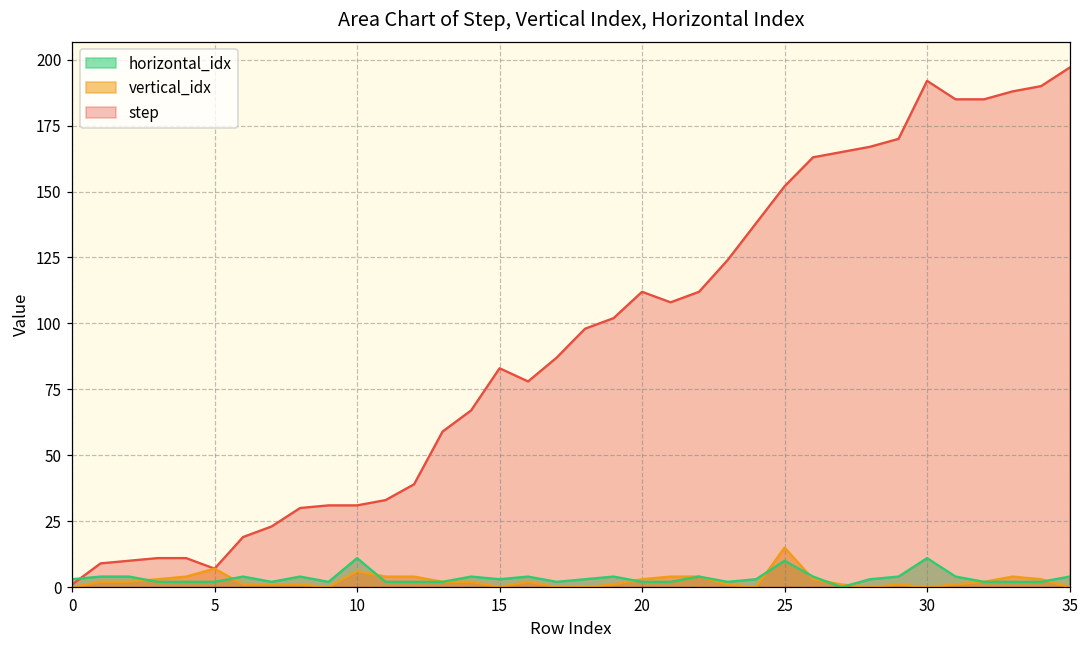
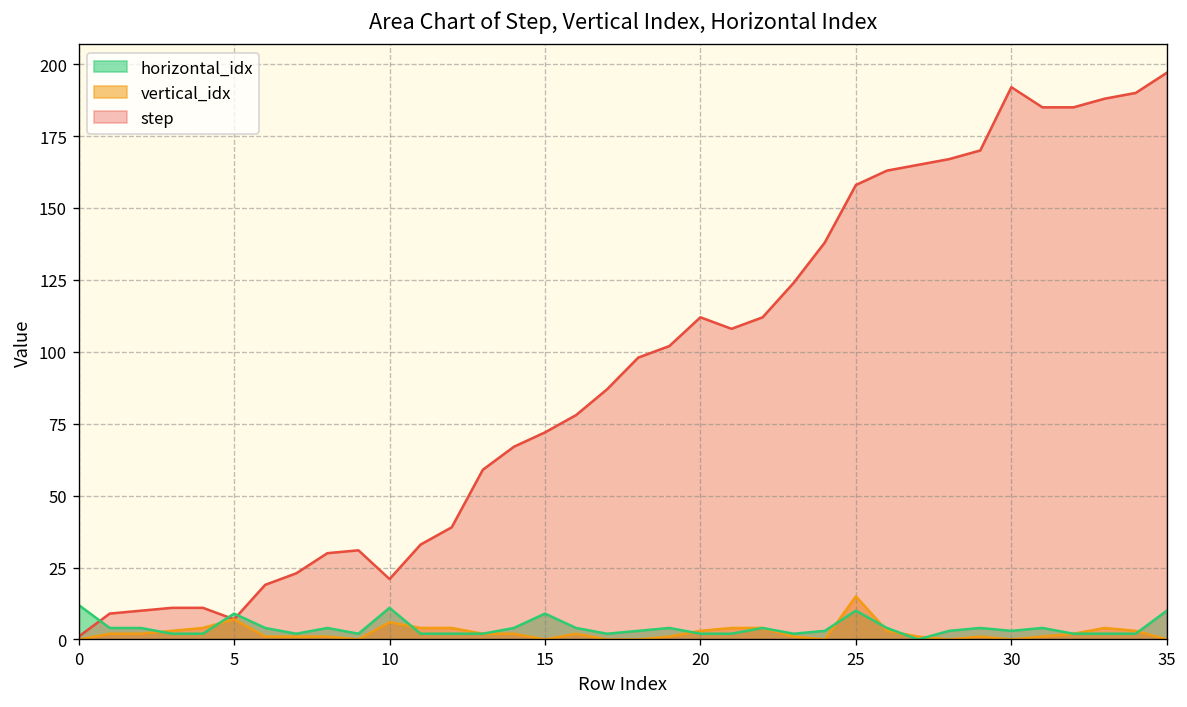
  {
    "horizontal_idx": {
-     "0": 3,
-     "5": 2,
+     "0": 12,
+     "5": 9,
      "10": 11,
-     "15": 3,
+     "15": 9,
      "25": 10,
-     "30": 11,
-     "35": 4
+     "30": 3,
+     "35": 10
    },
    "vertical_idx": {
      "10": 6,
      "15": 0,
      "25": 15,
      "30": 0,
      "35": 0
    },
    "step": {
-     "10": 31,
-     "15": 83,
+     "10": 21,
+     "15": 72,
      "20": 112,
-     "25": 152,
+     "25": 158,
      "30": 192,
      "35": 197
    }
  }
